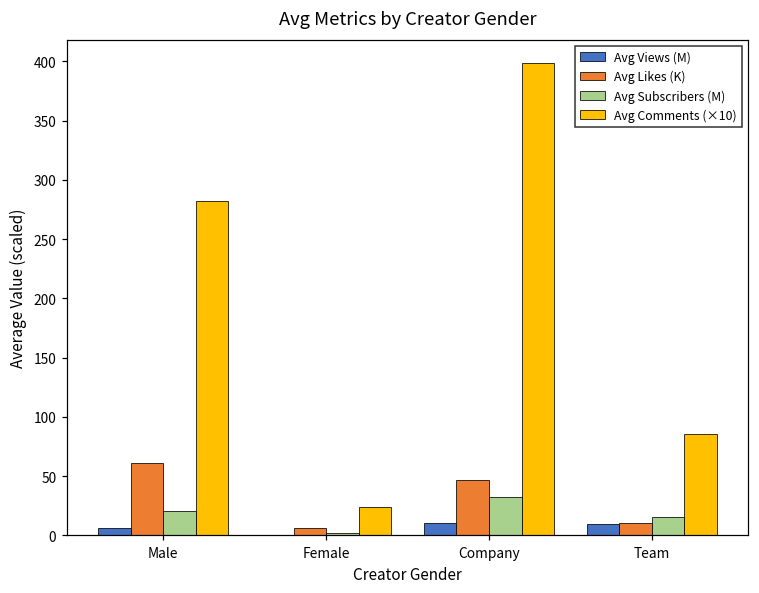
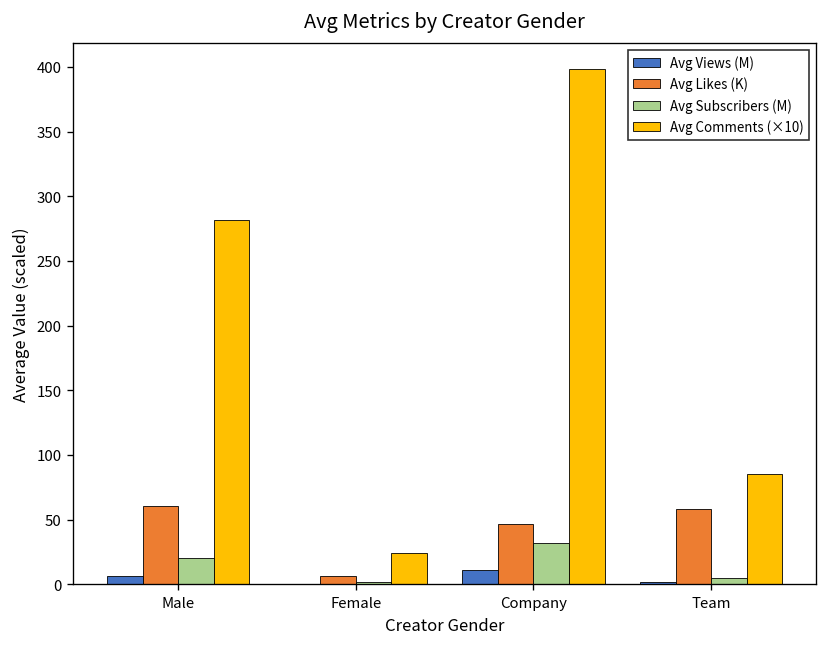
  {
    "Avg Views (M)": {
      "Male": 7,
      "Company": 11,
-     "Team": 9
+     "Team": 2
    },
    "Avg Likes (K)": {
      "Male": 61,
      "Female": 6,
      "Company": 46,
-     "Team": 11
+     "Team": 58
    },
    "Avg Subscribers (M)": {
      "Male": 20,
      "Company": 32,
-     "Team": 16
+     "Team": 5
    },
    "Avg Comments (×10)": {
      "Male": 282,
      "Female": 24,
      "Company": 398,
      "Team": 85
    }
  }
